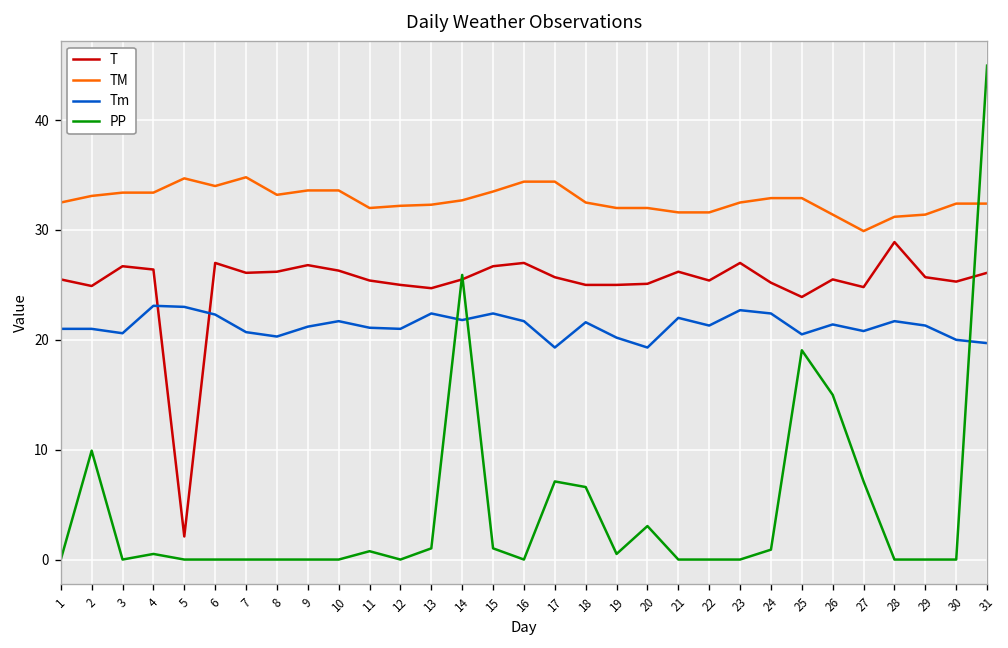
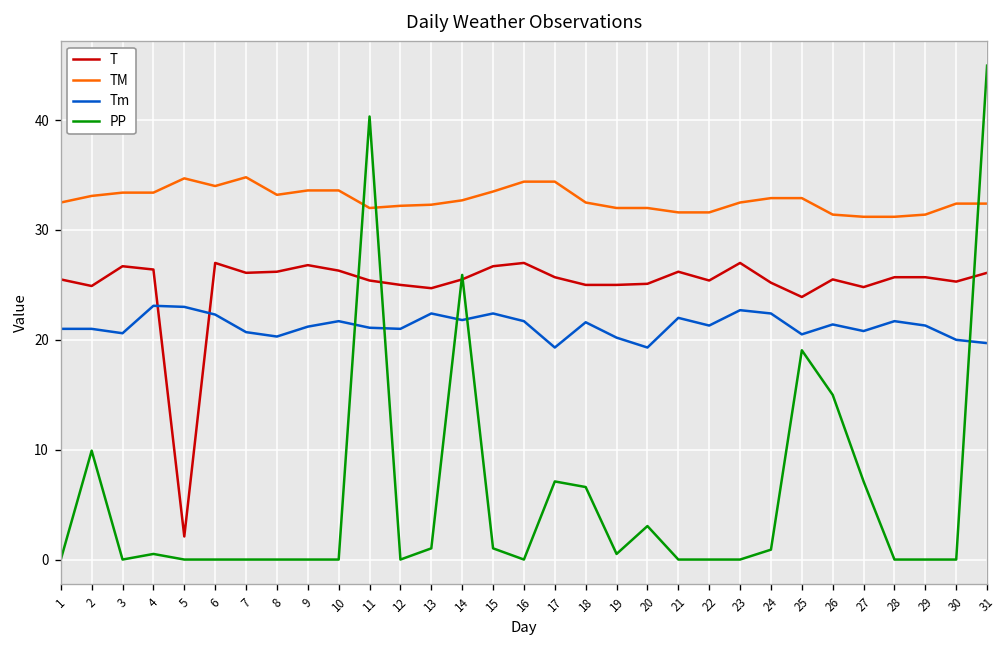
  {
    "T": {
      "1": 26,
      "2": 25,
      "3": 27,
      "4": 26,
      "5": 2,
      "6": 27,
      "7": 26,
      "8": 26,
      "9": 27,
      "10": 26,
      "11": 25,
      "12": 25,
      "13": 25,
      "14": 26,
      "15": 27,
      "16": 27,
      "17": 26,
      "18": 25,
      "19": 25,
      "20": 25,
      "21": 26,
      "22": 25,
      "23": 27,
      "24": 25,
      "25": 24,
      "26": 26,
      "27": 25,
-     "28": 29,
+     "28": 26,
      "29": 26,
      "30": 25,
      "31": 26
    },
    "TM": {
      "1": 33,
      "2": 33,
      "3": 33,
      "4": 33,
      "5": 35,
      "6": 34,
      "7": 35,
      "8": 33,
      "9": 34,
      "10": 34,
      "11": 32,
      "12": 32,
      "13": 32,
      "14": 33,
      "15": 34,
      "16": 34,
      "17": 34,
      "18": 33,
      "19": 32,
      "20": 32,
      "21": 32,
      "22": 32,
      "23": 33,
      "24": 33,
      "25": 33,
      "26": 31,
-     "27": 30,
+     "27": 31,
      "28": 31,
      "29": 31,
      "30": 32,
      "31": 32
    },
    "Tm": {
      "1": 21,
      "2": 21,
      "3": 21,
      "4": 23,
      "5": 23,
      "6": 22,
      "7": 21,
      "8": 20,
      "9": 21,
      "10": 22,
      "11": 21,
      "12": 21,
      "13": 22,
      "14": 22,
      "15": 22,
      "16": 22,
      "17": 19,
      "18": 22,
      "19": 20,
      "20": 19,
      "21": 22,
      "22": 21,
      "23": 23,
      "24": 22,
      "25": 21,
      "26": 21,
      "27": 21,
      "28": 22,
      "29": 21,
      "30": 20,
      "31": 20
    },
    "PP": {
      "1": 0,
      "2": 10,
      "3": 0,
      "4": 1,
      "5": 0,
      "6": 0,
      "7": 0,
      "8": 0,
      "9": 0,
      "10": 0,
-     "11": 1,
+     "11": 40,
      "12": 0,
      "13": 1,
      "14": 26,
      "15": 1,
      "16": 0,
      "17": 7,
      "18": 7,
      "19": 1,
      "20": 3,
      "21": 0,
      "22": 0,
      "23": 0,
      "24": 1,
      "25": 19,
      "26": 15,
      "27": 7,
      "28": 0,
      "29": 0,
      "30": 0,
      "31": 45
    }
  }
